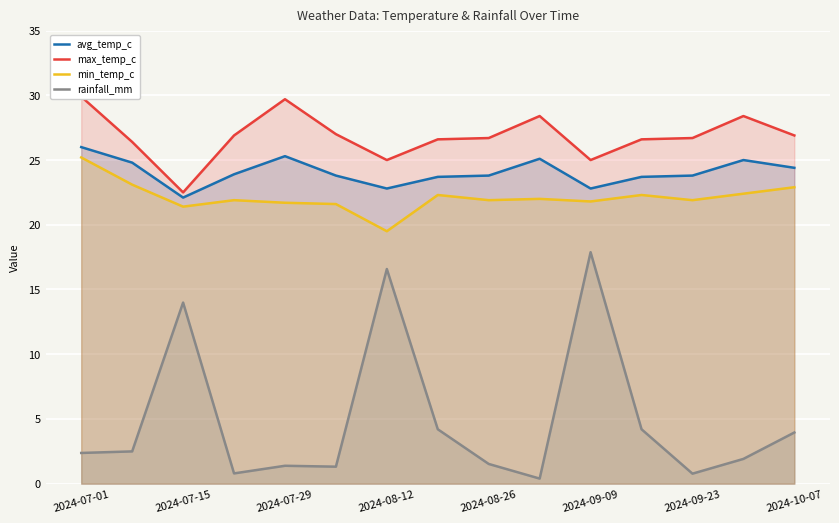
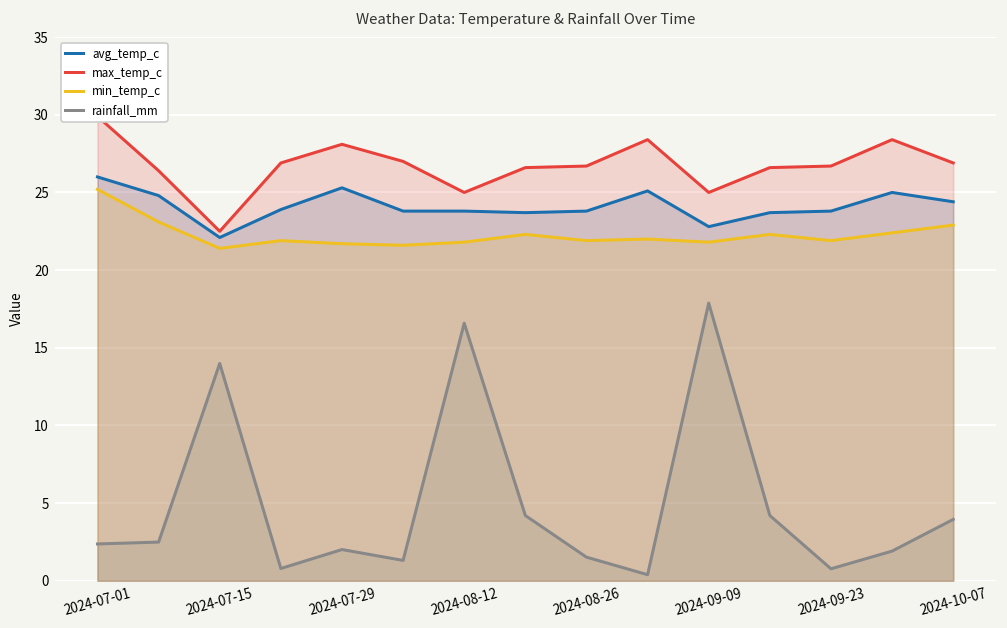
  {
    "avg_temp_c": {
      "2024-07-01": 26.0,
      "2024-07-15": 22.1,
      "2024-07-29": 25.3,
-     "2024-08-12": 22.8,
+     "2024-08-12": 23.8,
      "2024-08-26": 23.8,
      "2024-09-09": 22.8,
      "2024-09-23": 23.8,
      "2024-10-07": 24.4
    },
    "max_temp_c": {
      "2024-07-15": 22.5,
-     "2024-07-29": 29.7,
+     "2024-07-29": 28.1,
      "2024-08-12": 25.0,
      "2024-08-26": 26.7,
      "2024-09-09": 25.0,
      "2024-09-23": 26.7,
      "2024-10-07": 26.9
    },
    "min_temp_c": {
      "2024-07-01": 25.2,
      "2024-07-15": 21.4,
      "2024-07-29": 21.7,
-     "2024-08-12": 19.5,
+     "2024-08-12": 21.8,
      "2024-08-26": 21.9,
      "2024-09-09": 21.8,
      "2024-09-23": 21.9,
      "2024-10-07": 22.9
    },
    "rainfall_mm": {
      "2024-07-01": 2.4,
      "2024-07-15": 14.0,
-     "2024-07-29": 1.4,
+     "2024-07-29": 2.0,
      "2024-08-12": 16.6,
      "2024-08-26": 1.5,
      "2024-09-09": 17.9,
      "2024-09-23": 0.8,
      "2024-10-07": 4.0
    }
  }
